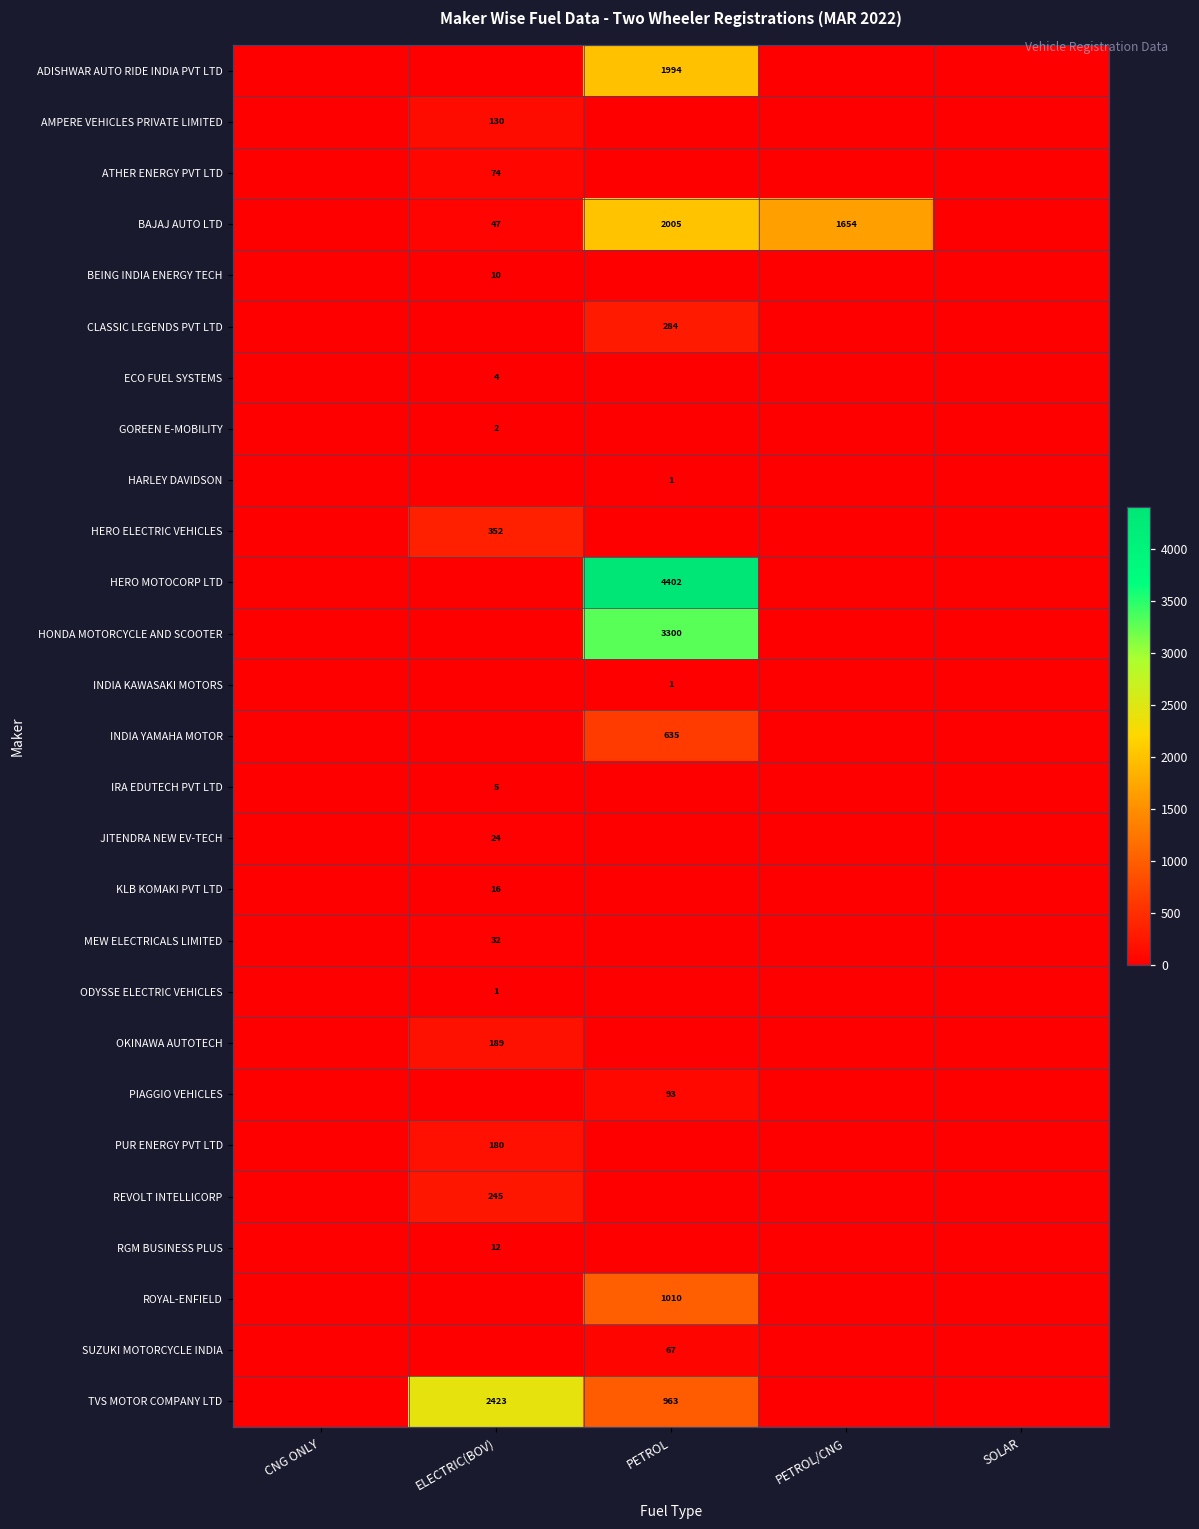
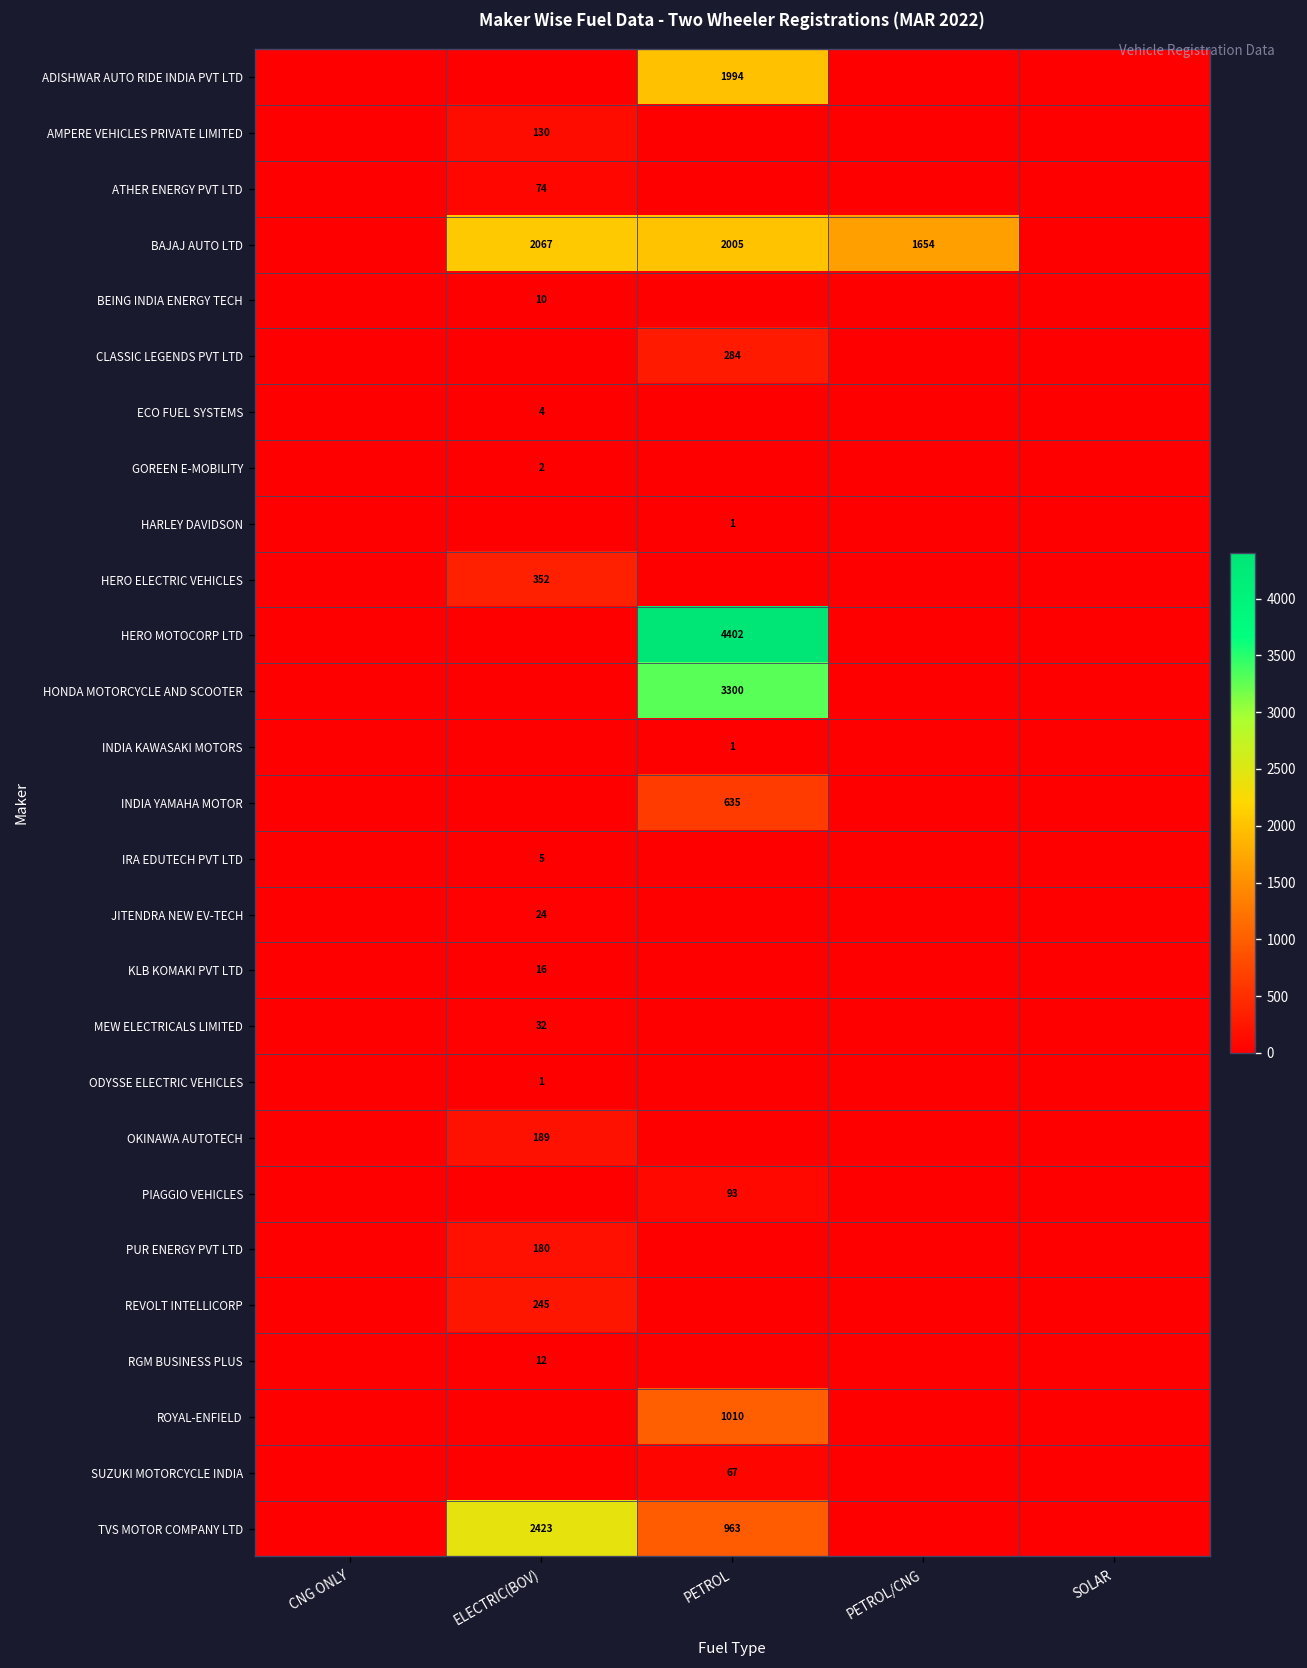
  {
    "ADISHWAR AUTO RIDE INDIA PVT LTD": {
      "PETROL": 1994
    },
    "AMPERE VEHICLES PRIVATE LIMITED": {
      "ELECTRIC(BOV)": 130
    },
    "ATHER ENERGY PVT LTD": {
      "ELECTRIC(BOV)": 74
    },
    "BAJAJ AUTO LTD": {
-     "ELECTRIC(BOV)": 47,
+     "ELECTRIC(BOV)": 2067,
      "PETROL": 2005,
      "PETROL/CNG": 1654
    },
    "BEING INDIA ENERGY TECH": {
      "ELECTRIC(BOV)": 10
    },
    "CLASSIC LEGENDS PVT LTD": {
      "PETROL": 284
    },
    "ECO FUEL SYSTEMS": {
      "ELECTRIC(BOV)": 4
    },
    "GOREEN E-MOBILITY": {
      "ELECTRIC(BOV)": 2
    },
    "HARLEY DAVIDSON": {
      "PETROL": 1
    },
    "HERO ELECTRIC VEHICLES": {
      "ELECTRIC(BOV)": 352
    },
    "HERO MOTOCORP LTD": {
      "PETROL": 4402
    },
    "HONDA MOTORCYCLE AND SCOOTER": {
      "PETROL": 3300
    },
    "INDIA KAWASAKI MOTORS": {
      "PETROL": 1
    },
    "INDIA YAMAHA MOTOR": {
      "PETROL": 635
    },
    "IRA EDUTECH PVT LTD": {
      "ELECTRIC(BOV)": 5
    },
    "JITENDRA NEW EV-TECH": {
      "ELECTRIC(BOV)": 24
    },
    "KLB KOMAKI PVT LTD": {
      "ELECTRIC(BOV)": 16
    },
    "MEW ELECTRICALS LIMITED": {
      "ELECTRIC(BOV)": 32
    },
    "ODYSSE ELECTRIC VEHICLES": {
      "ELECTRIC(BOV)": 1
    },
    "OKINAWA AUTOTECH": {
      "ELECTRIC(BOV)": 189
    },
    "PIAGGIO VEHICLES": {
      "PETROL": 93
    },
    "PUR ENERGY PVT LTD": {
      "ELECTRIC(BOV)": 180
    },
    "REVOLT INTELLICORP": {
      "ELECTRIC(BOV)": 245
    },
    "RGM BUSINESS PLUS": {
      "ELECTRIC(BOV)": 12
    },
    "ROYAL-ENFIELD": {
      "PETROL": 1010
    },
    "SUZUKI MOTORCYCLE INDIA": {
      "PETROL": 67
    },
    "TVS MOTOR COMPANY LTD": {
      "ELECTRIC(BOV)": 2423,
      "PETROL": 963
    }
  }
